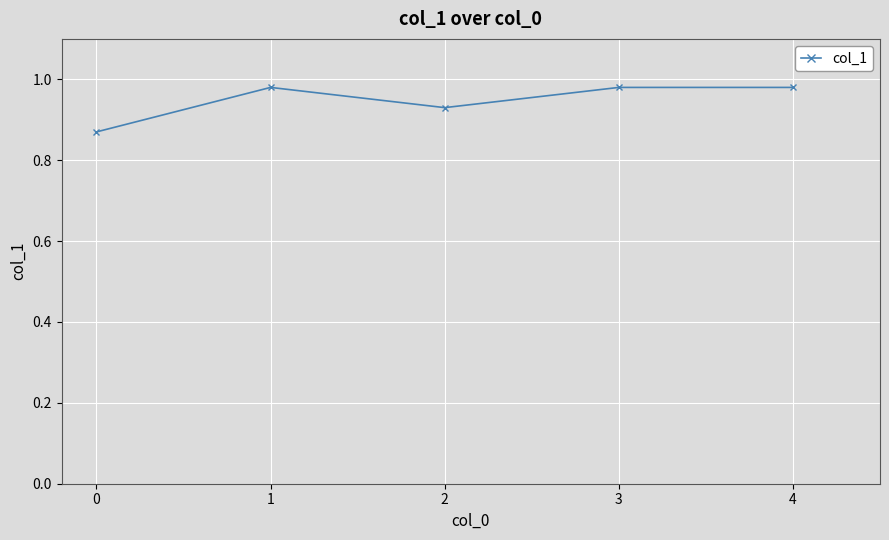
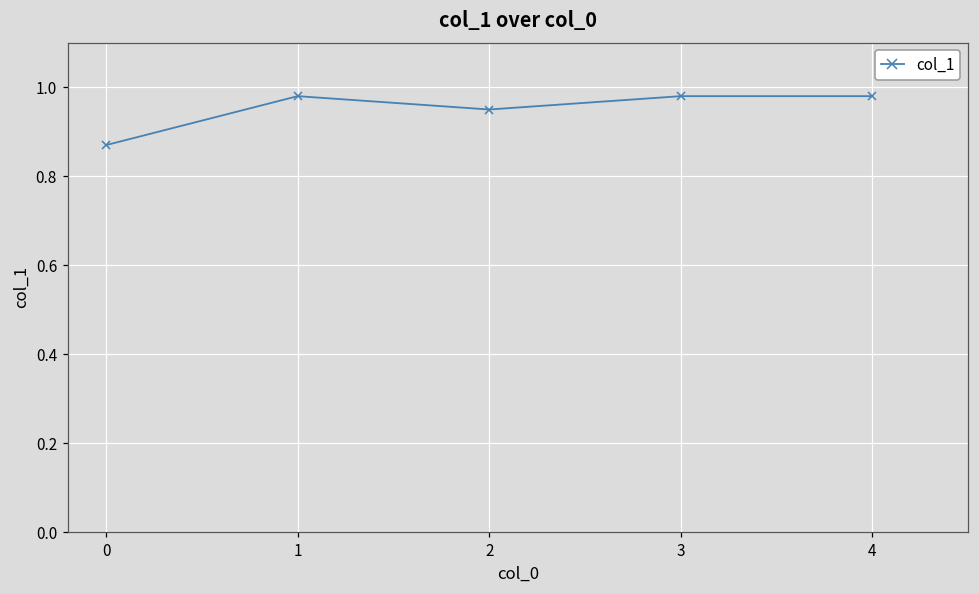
  {
    "0": 0.87,
    "1": 0.98,
-   "2": 0.93,
+   "2": 0.95,
    "3": 0.98,
    "4": 0.98
  }
